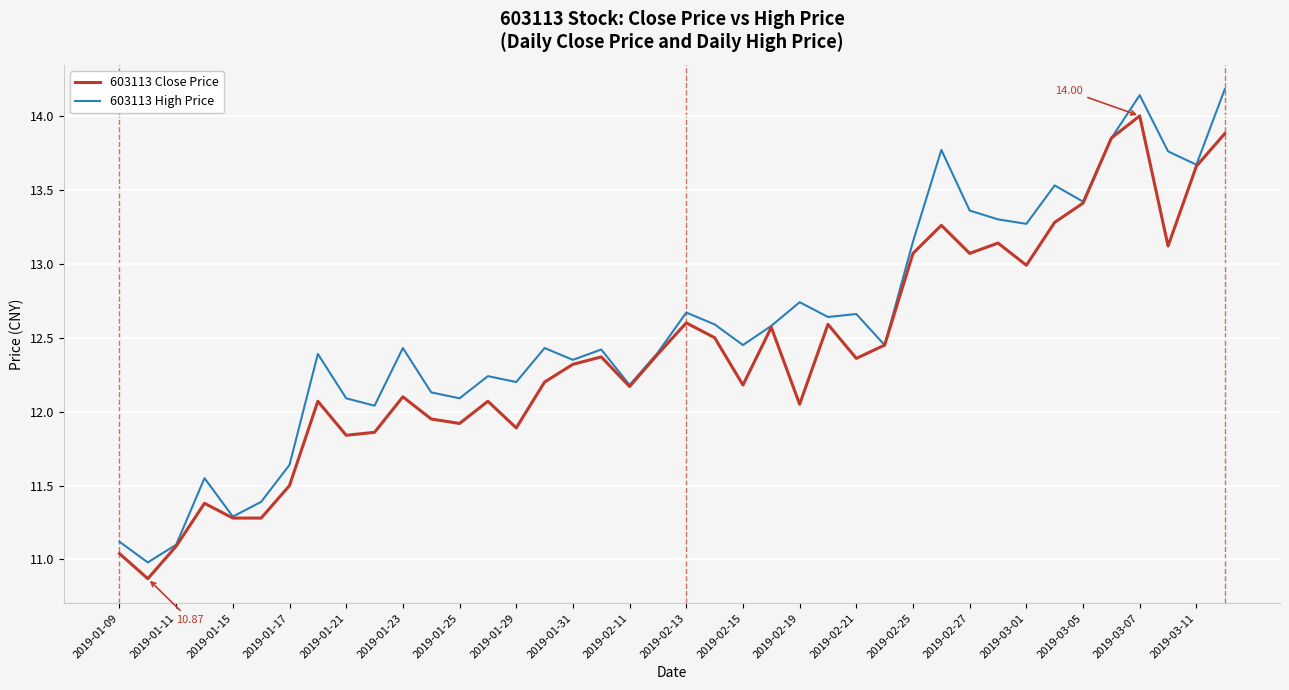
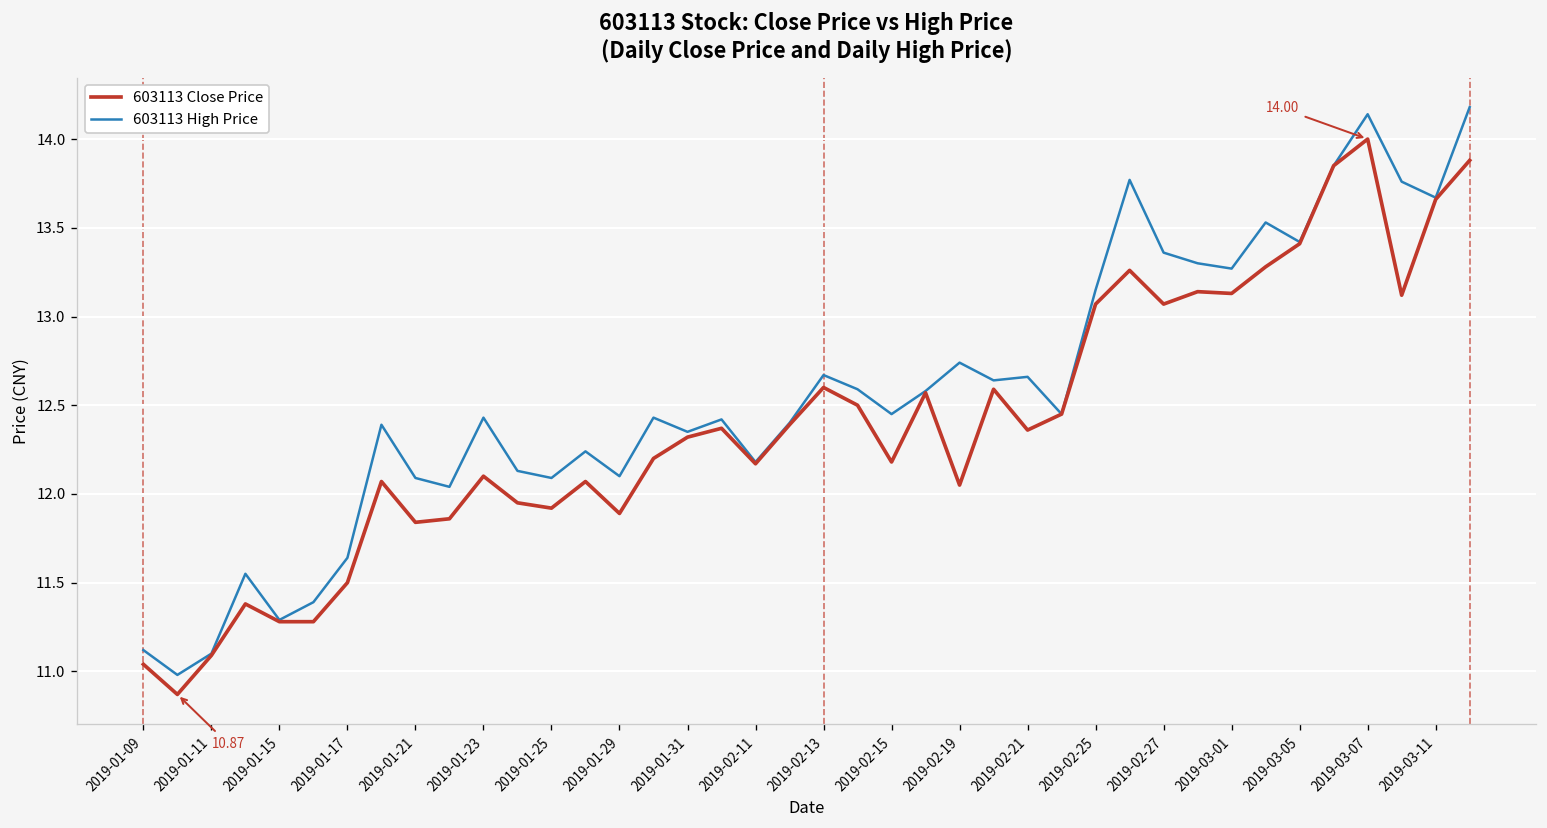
  {
    "603113 Close Price": {
      "2019-01-09": 11.04,
      "2019-01-17": 11.50,
      "2019-01-21": 11.84,
      "2019-01-23": 12.10,
      "2019-01-25": 11.92,
      "2019-01-29": 11.89,
      "2019-01-31": 12.32,
      "2019-02-13": 12.60,
      "2019-02-15": 12.18,
      "2019-02-19": 12.05,
      "2019-02-21": 12.36,
      "2019-02-25": 13.07,
      "2019-02-27": 13.07,
-     "2019-03-01": 12.99
+     "2019-03-01": 13.13
    },
    "603113 High Price": {
      "2019-01-09": 11.12,
      "2019-01-17": 11.64,
      "2019-01-21": 12.1,
      "2019-01-23": 12.43,
      "2019-01-25": 12.1,
-     "2019-01-29": 12.2,
+     "2019-01-29": 12.1,
      "2019-01-31": 12.35,
      "2019-02-13": 12.67,
      "2019-02-15": 12.45,
      "2019-02-19": 12.74,
      "2019-02-21": 12.66,
      "2019-02-25": 13.15,
      "2019-02-27": 13.36,
      "2019-03-01": 13.27
    }
  }
